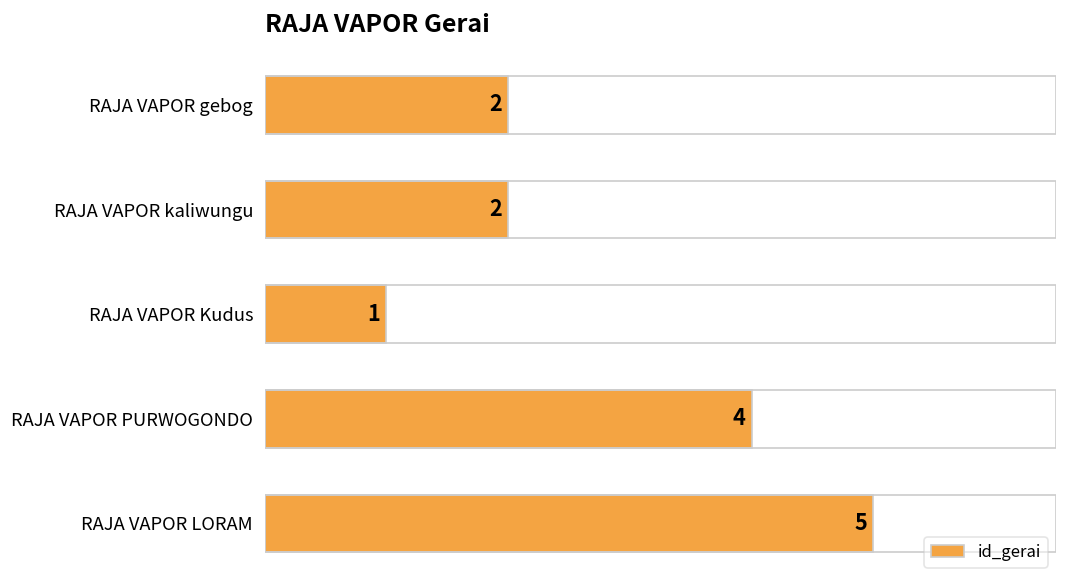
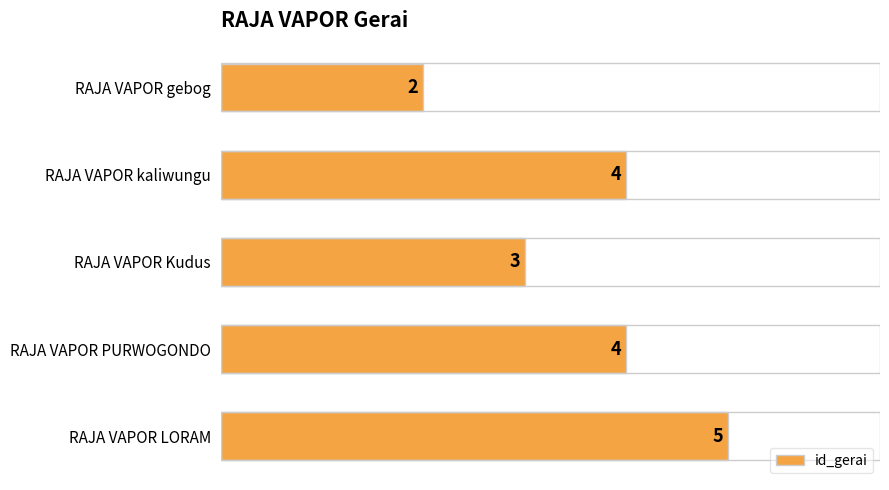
  {
    "RAJA VAPOR gebog": 2,
-   "RAJA VAPOR kaliwungu": 2,
-   "RAJA VAPOR Kudus": 1,
+   "RAJA VAPOR kaliwungu": 4,
+   "RAJA VAPOR Kudus": 3,
    "RAJA VAPOR PURWOGONDO": 4,
    "RAJA VAPOR LORAM": 5
  }
